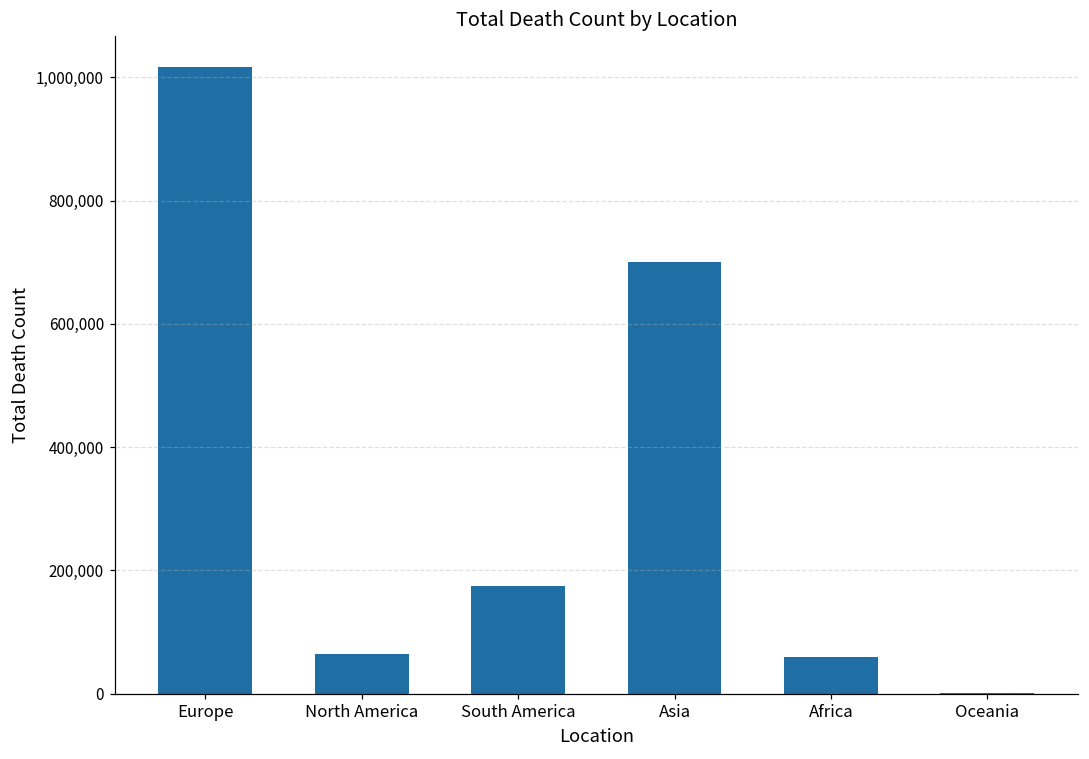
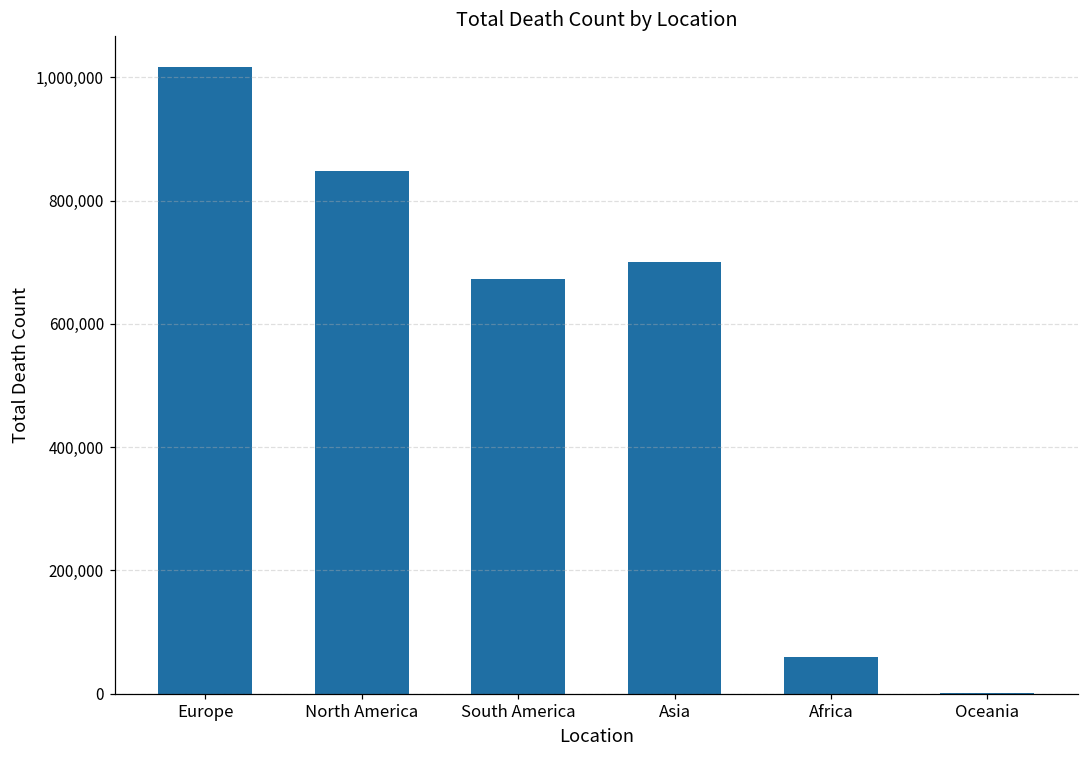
  {
    "Europe": "1,020,000",
-   "North America": "70,000",
-   "South America": "180,000",
+   "North America": "850,000",
+   "South America": "670,000",
    "Asia": "700,000",
    "Africa": "60,000"
  }
